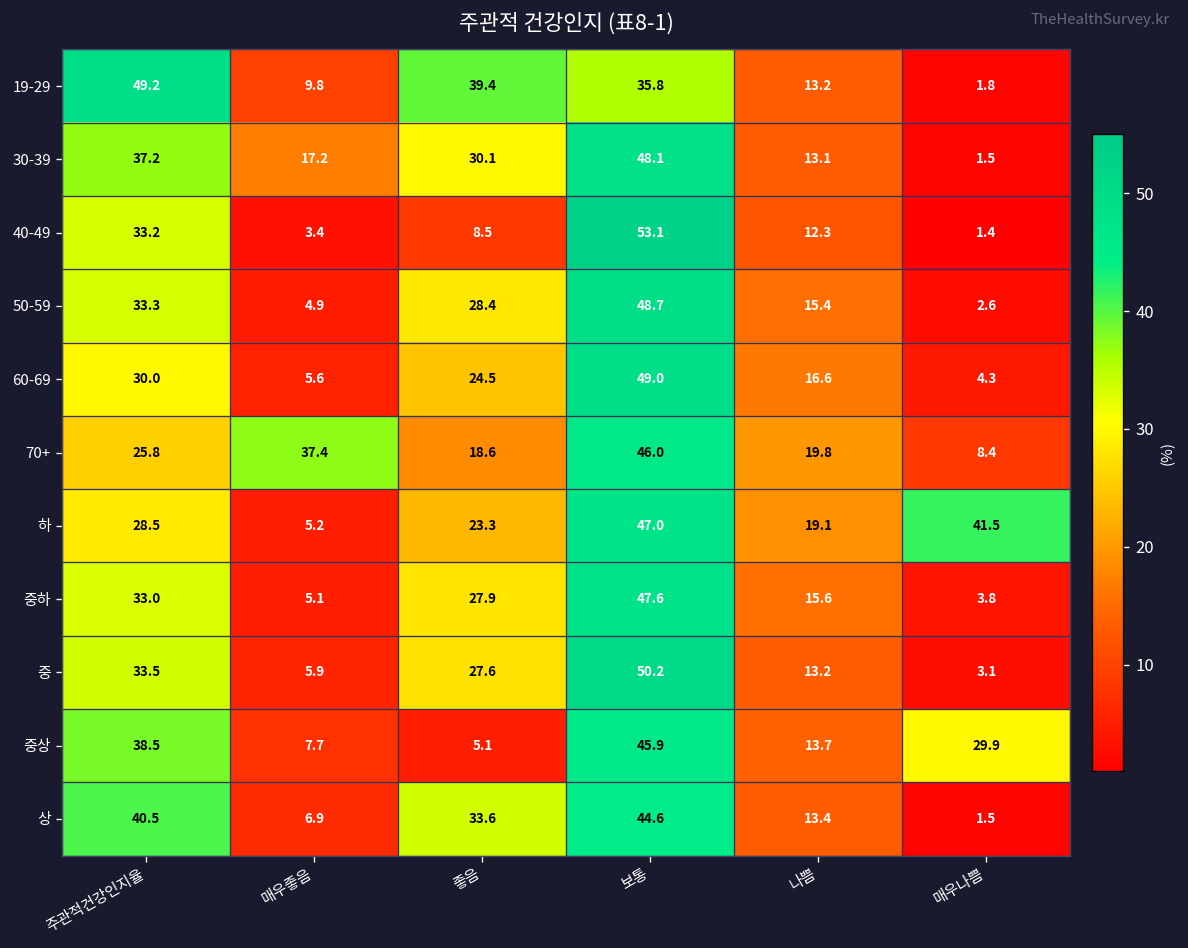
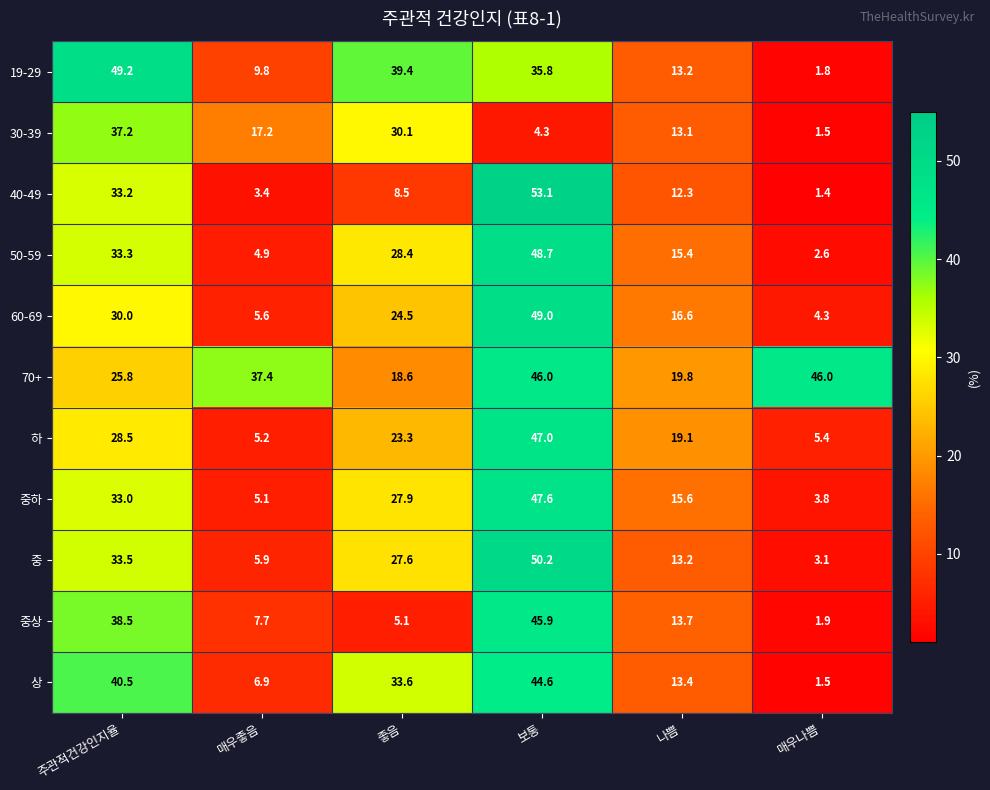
  {
    "19-29": {
      "주관적건강인지율": 49.2,
      "매우좋음": 9.8,
      "좋음": 39.4,
      "보통": 35.8,
      "나쁨": 13.2,
      "매우나쁨": 1.8
    },
    "30-39": {
      "주관적건강인지율": 37.2,
      "매우좋음": 17.2,
      "좋음": 30.1,
-     "보통": 48.1,
+     "보통": 4.3,
      "나쁨": 13.1,
      "매우나쁨": 1.5
    },
    "40-49": {
      "주관적건강인지율": 33.2,
      "매우좋음": 3.4,
      "좋음": 8.5,
      "보통": 53.1,
      "나쁨": 12.3,
      "매우나쁨": 1.4
    },
    "50-59": {
      "주관적건강인지율": 33.3,
      "매우좋음": 4.9,
      "좋음": 28.4,
      "보통": 48.7,
      "나쁨": 15.4,
      "매우나쁨": 2.6
    },
    "60-69": {
      "주관적건강인지율": 30.0,
      "매우좋음": 5.6,
      "좋음": 24.5,
      "보통": 49.0,
      "나쁨": 16.6,
      "매우나쁨": 4.3
    },
    "70+": {
      "주관적건강인지율": 25.8,
      "매우좋음": 37.4,
      "좋음": 18.6,
      "보통": 46.0,
      "나쁨": 19.8,
-     "매우나쁨": 8.4
+     "매우나쁨": 46.0
    },
    "하": {
      "주관적건강인지율": 28.5,
      "매우좋음": 5.2,
      "좋음": 23.3,
      "보통": 47.0,
      "나쁨": 19.1,
-     "매우나쁨": 41.5
+     "매우나쁨": 5.4
    },
    "중하": {
      "주관적건강인지율": 33.0,
      "매우좋음": 5.1,
      "좋음": 27.9,
      "보통": 47.6,
      "나쁨": 15.6,
      "매우나쁨": 3.8
    },
    "중": {
      "주관적건강인지율": 33.5,
      "매우좋음": 5.9,
      "좋음": 27.6,
      "보통": 50.2,
      "나쁨": 13.2,
      "매우나쁨": 3.1
    },
    "중상": {
      "주관적건강인지율": 38.5,
      "매우좋음": 7.7,
      "좋음": 5.1,
      "보통": 45.9,
      "나쁨": 13.7,
-     "매우나쁨": 29.9
+     "매우나쁨": 1.9
    },
    "상": {
      "주관적건강인지율": 40.5,
      "매우좋음": 6.9,
      "좋음": 33.6,
      "보통": 44.6,
      "나쁨": 13.4,
      "매우나쁨": 1.5
    }
  }
